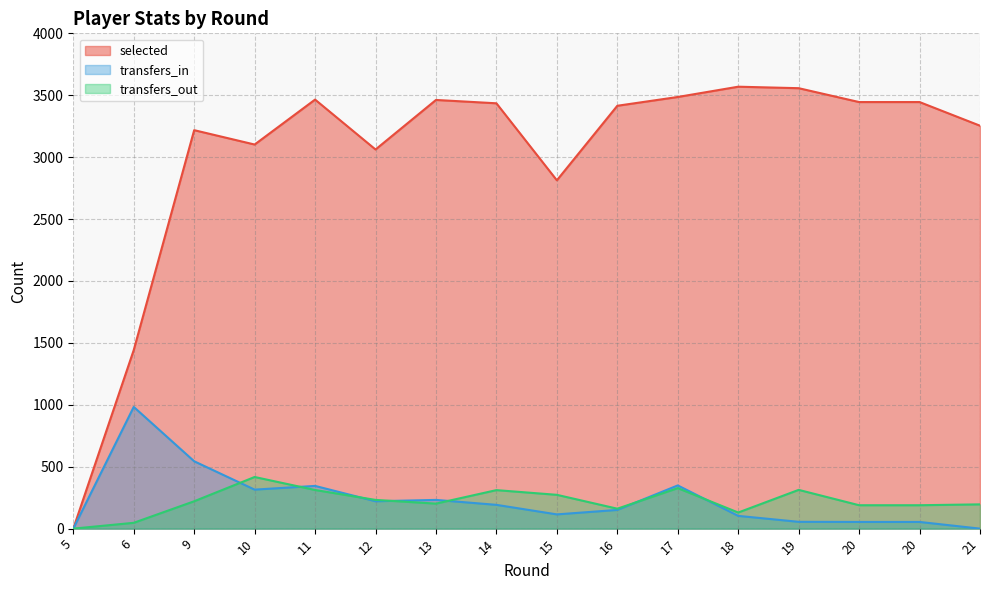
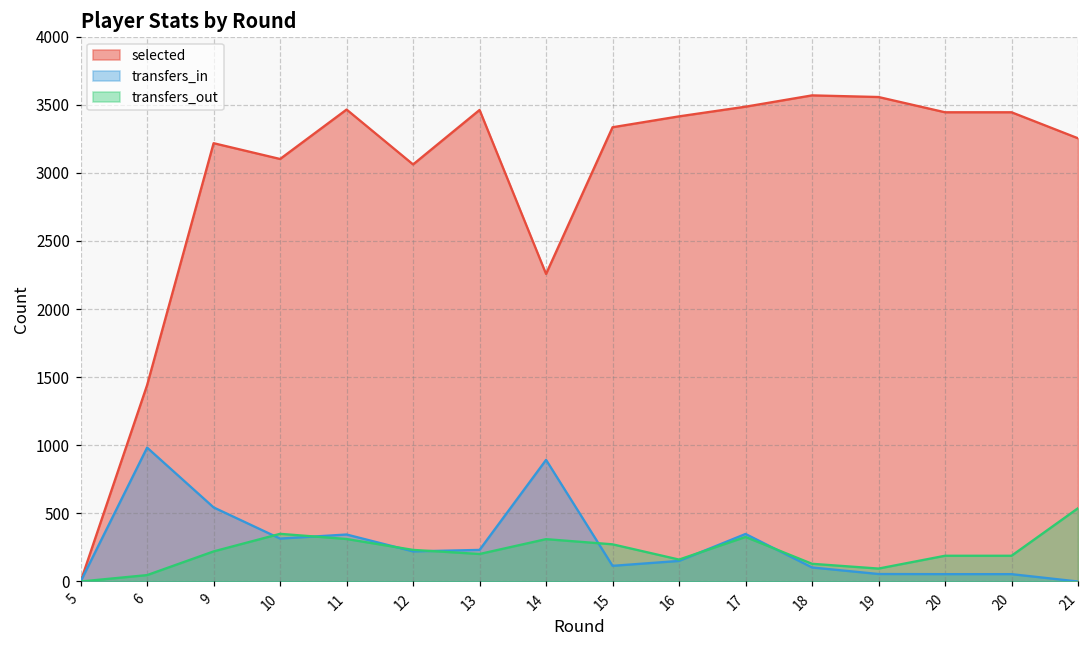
  {
    "selected": {
      "6": 1440,
      "9": 3220,
      "10": 3100,
      "11": 3470,
      "12": 3060,
      "13": 3460,
-     "14": 3440,
-     "15": 2810,
+     "14": 2260,
+     "15": 3340,
      "16": 3420,
      "17": 3490,
      "18": 3570,
      "19": 3560,
      "21": 3250
    },
    "transfers_in": {
      "6": 980,
      "9": 540,
      "10": 320,
      "11": 350,
      "13": 230,
-     "14": 190,
+     "14": 890,
      "15": 120,
      "17": 350,
      "18": 100,
      "19": 60,
      "21": 0
    },
    "transfers_out": {
      "6": 50,
      "9": 220,
-     "10": 420,
+     "10": 350,
      "11": 310,
      "13": 200,
      "14": 310,
      "15": 270,
      "17": 330,
      "18": 130,
-     "19": 310,
-     "21": 200
+     "19": 100,
+     "21": 540
    }
  }
